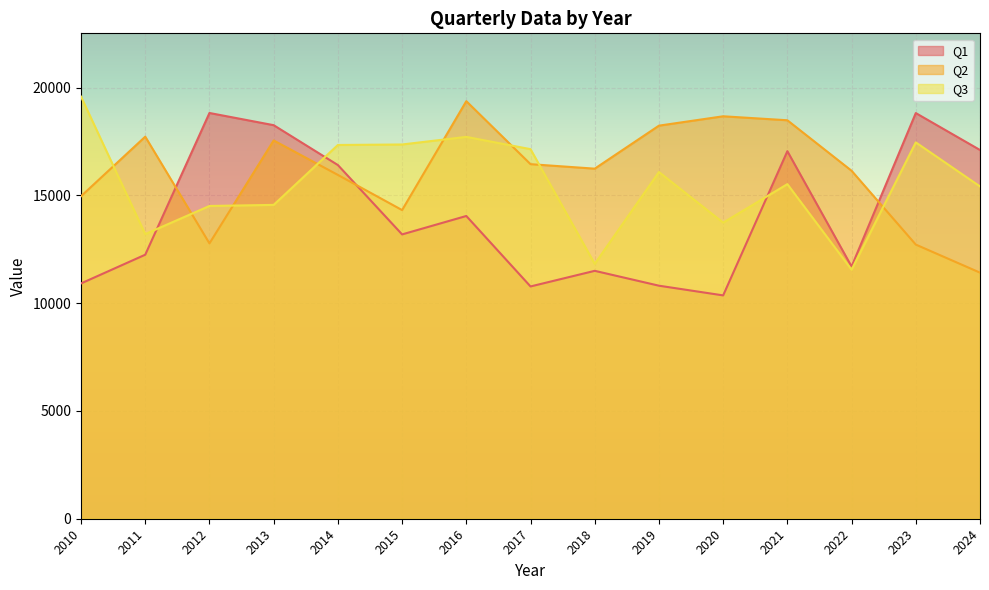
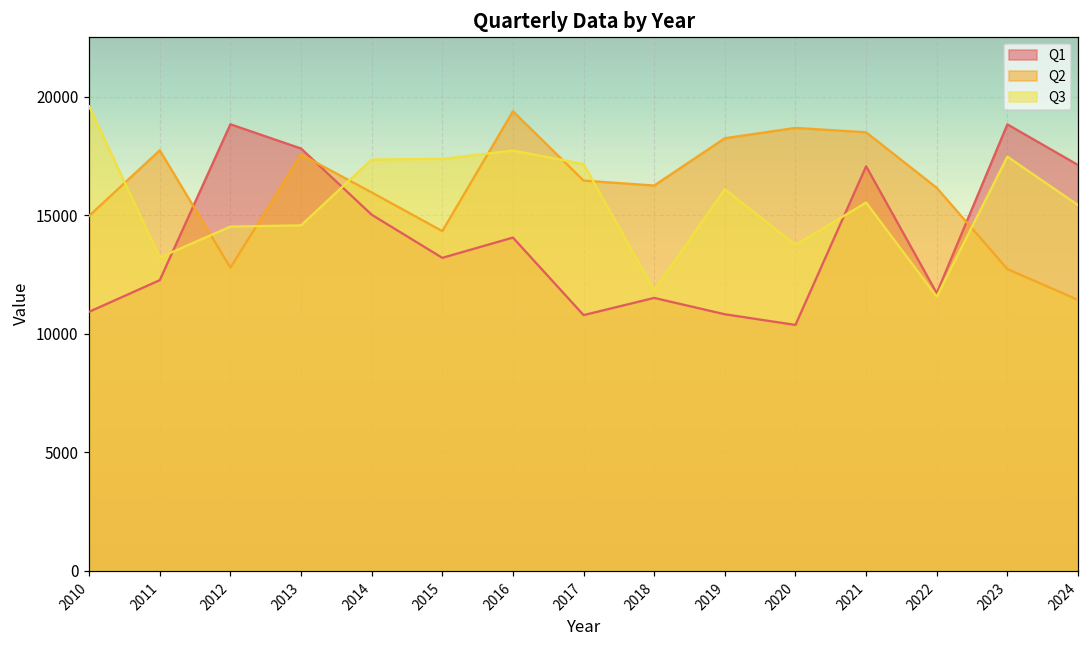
  {
    "Q1": {
      "2010": 10900,
      "2011": 12300,
      "2012": 18800,
-     "2013": 18300,
-     "2014": 16400,
+     "2013": 17800,
+     "2014": 15000,
      "2015": 13200,
      "2016": 14000,
      "2017": 10800,
      "2018": 11500,
      "2019": 10800,
      "2020": 10400,
      "2021": 17100,
      "2022": 11700,
      "2023": 18800,
      "2024": 17100
    }
  }
